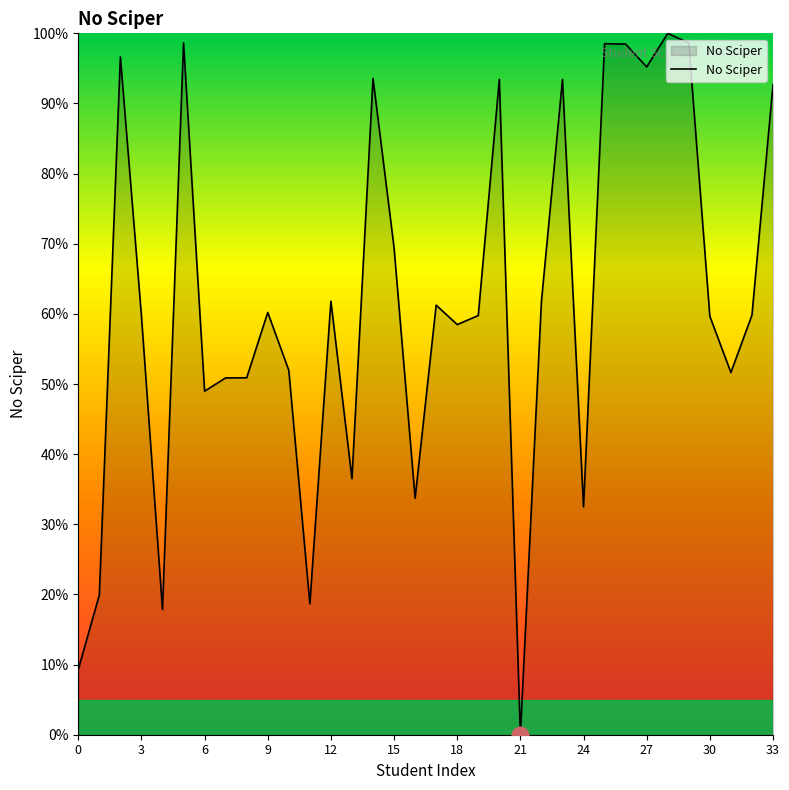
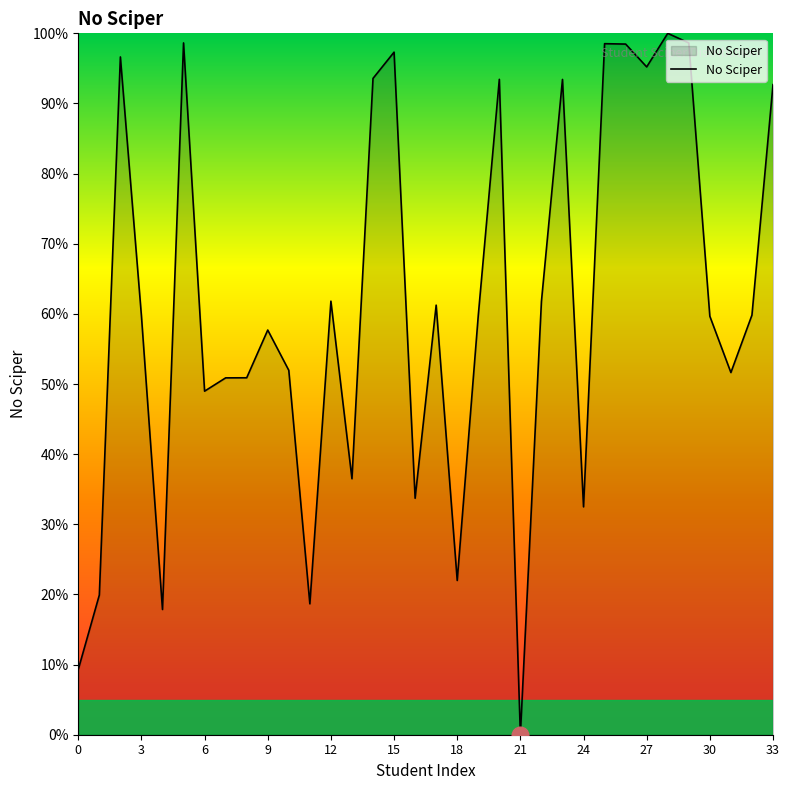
  {
    "No Sciper": {
      "0": "9%",
      "3": "60%",
      "6": "49%",
-     "9": "60%",
+     "9": "58%",
      "12": "62%",
-     "15": "69%",
-     "18": "58%",
+     "15": "97%",
+     "18": "22%",
      "24": "32%",
      "27": "95%",
      "30": "60%",
      "33": "93%"
    }
  }
